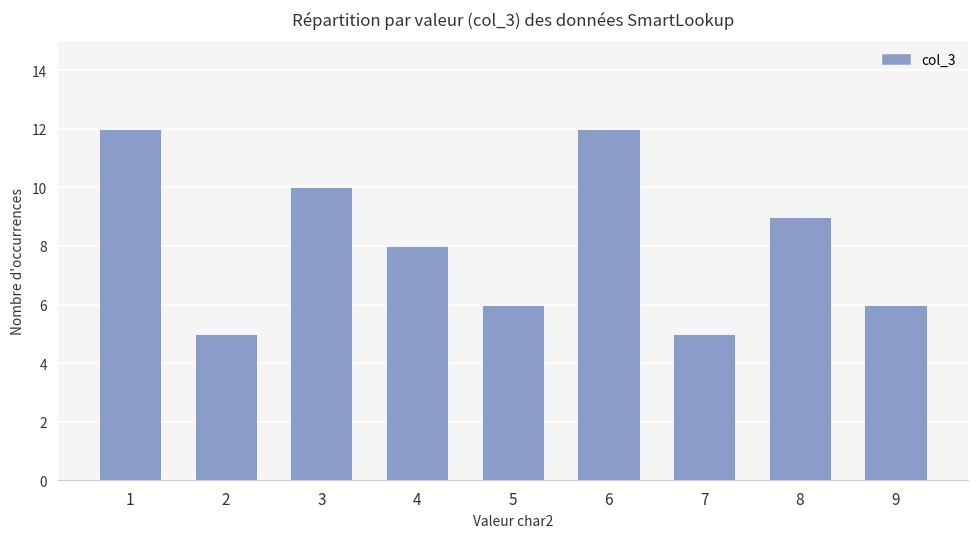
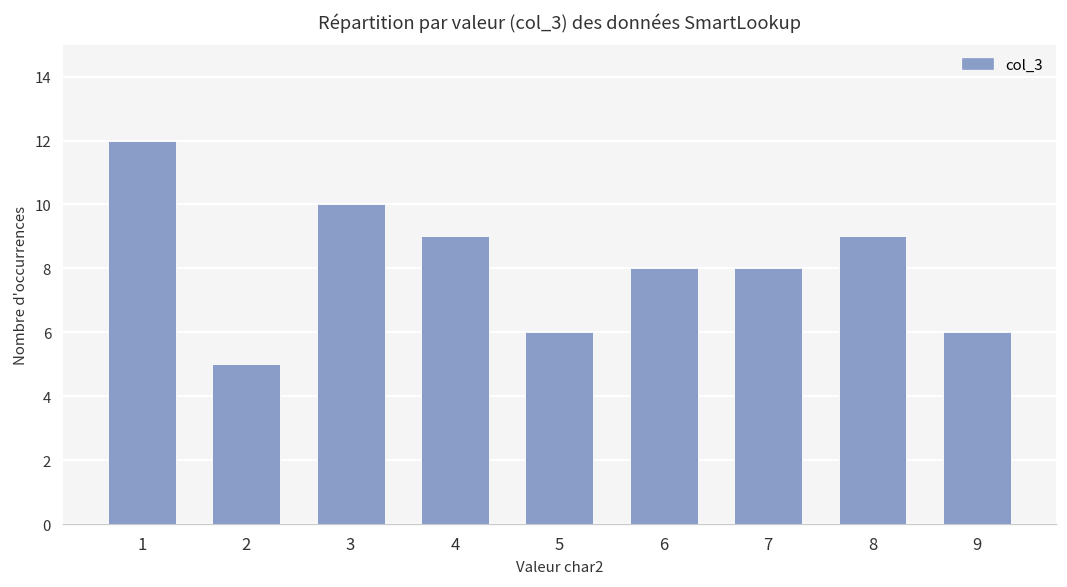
  {
    "1": 12,
    "2": 5,
    "3": 10,
-   "4": 8,
+   "4": 9,
    "5": 6,
-   "6": 12,
-   "7": 5,
+   "6": 8,
+   "7": 8,
    "8": 9,
    "9": 6
  }
